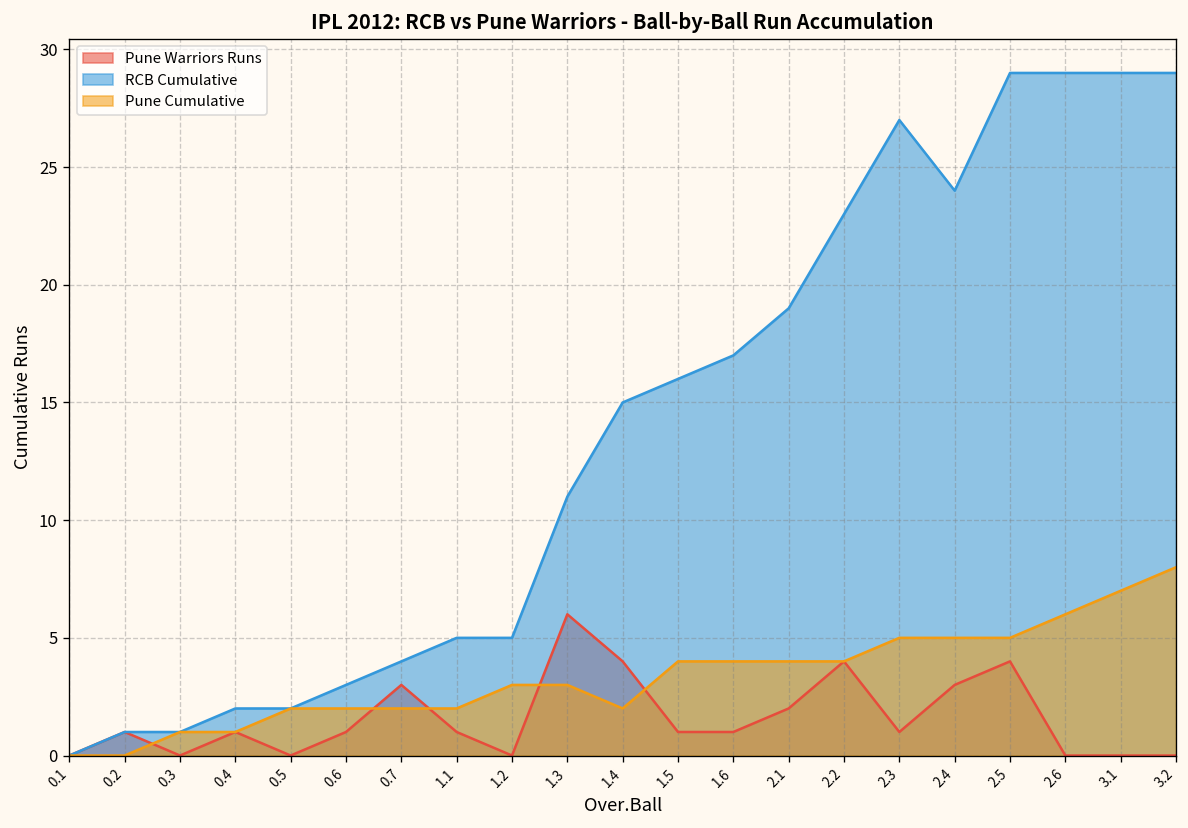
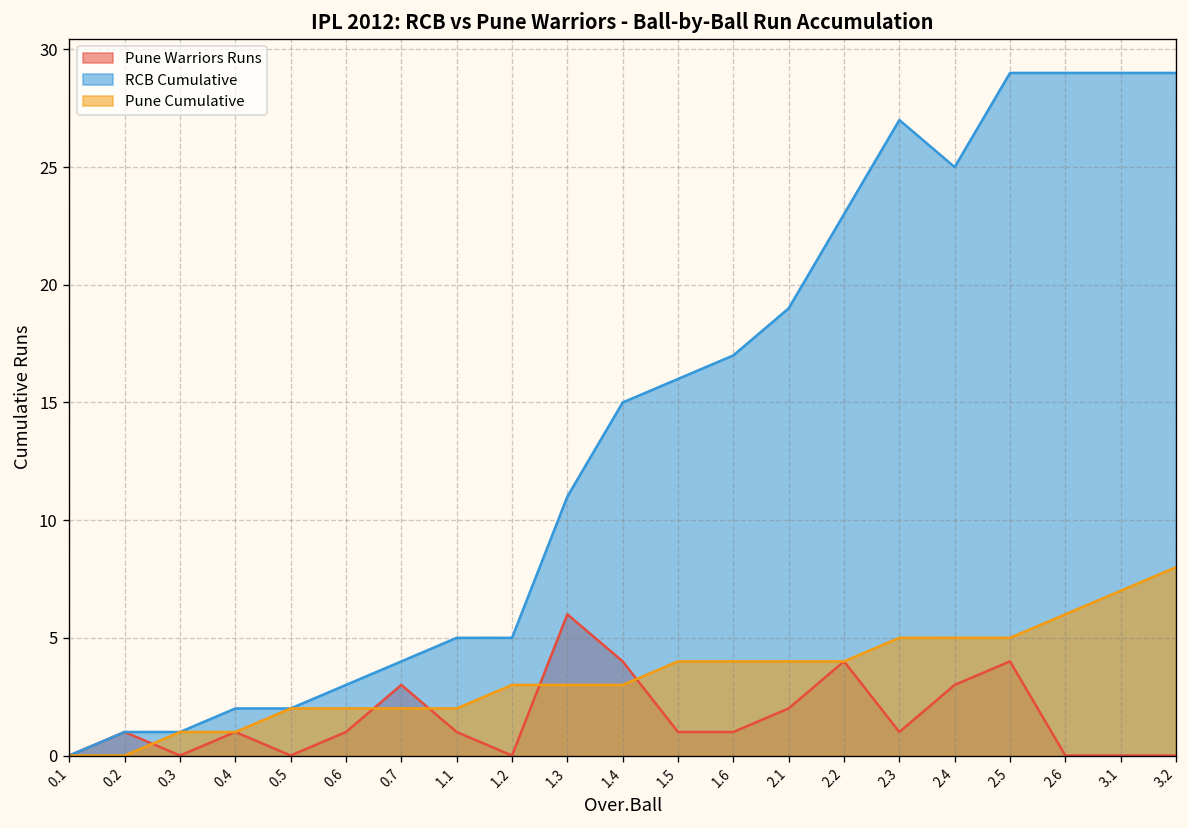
  {
    "Pune Warriors Runs": {
      "0.3": 0,
      "0.5": 0,
      "0.6": 1,
      "0.7": 3,
      "1.1": 1,
      "1.2": 0,
      "1.3": 6,
      "1.4": 4,
      "1.5": 1,
      "1.6": 1,
      "2.1": 2,
      "2.3": 1,
      "2.4": 3,
      "2.5": 4,
      "2.6": 0,
      "3.1": 0,
      "3.2": 0
    },
    "RCB Cumulative": {
      "0.4": 2,
      "0.6": 3,
      "0.7": 4,
      "1.1": 5,
      "1.2": 5,
      "1.3": 11,
      "1.4": 15,
      "1.5": 16,
      "1.6": 17,
      "2.1": 19,
      "2.2": 23,
      "2.3": 27,
-     "2.4": 24,
+     "2.4": 25,
      "2.5": 29,
      "2.6": 29,
      "3.1": 29,
      "3.2": 29
    },
    "Pune Cumulative": {
      "0.2": 0,
      "0.6": 2,
      "0.7": 2,
      "1.1": 2,
      "1.2": 3,
      "1.3": 3,
-     "1.4": 2,
+     "1.4": 3,
      "1.5": 4,
      "1.6": 4,
      "2.1": 4,
      "2.3": 5,
      "2.4": 5,
      "2.5": 5,
      "2.6": 6,
      "3.1": 7,
      "3.2": 8
    }
  }
